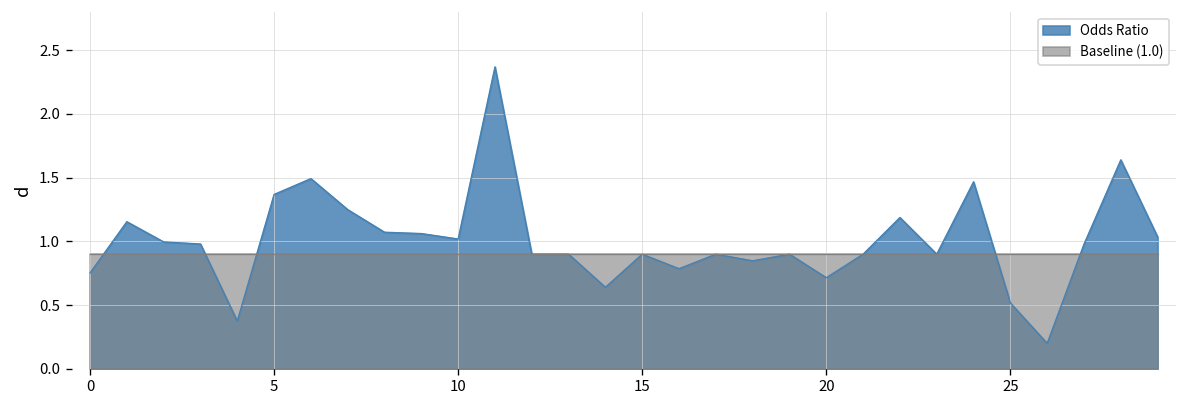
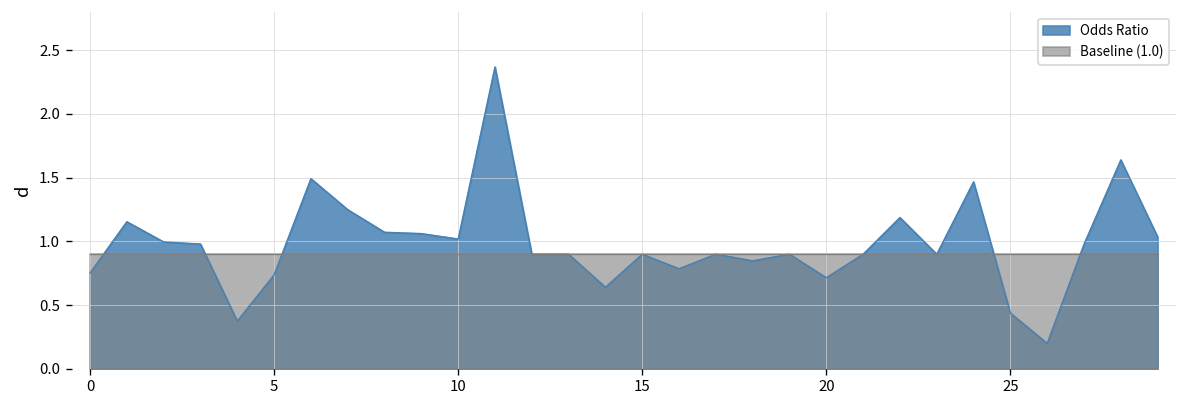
  {
    "Odds Ratio": {
      "0": 0.75,
-     "5": 1.37,
+     "5": 0.74,
      "10": 1.02,
      "20": 0.71,
-     "25": 0.52
+     "25": 0.44
    },
    "Baseline (1.0)": {
      "0": 0.90,
      "5": 0.90,
      "10": 0.90,
      "20": 0.90,
      "25": 0.90
    }
  }
